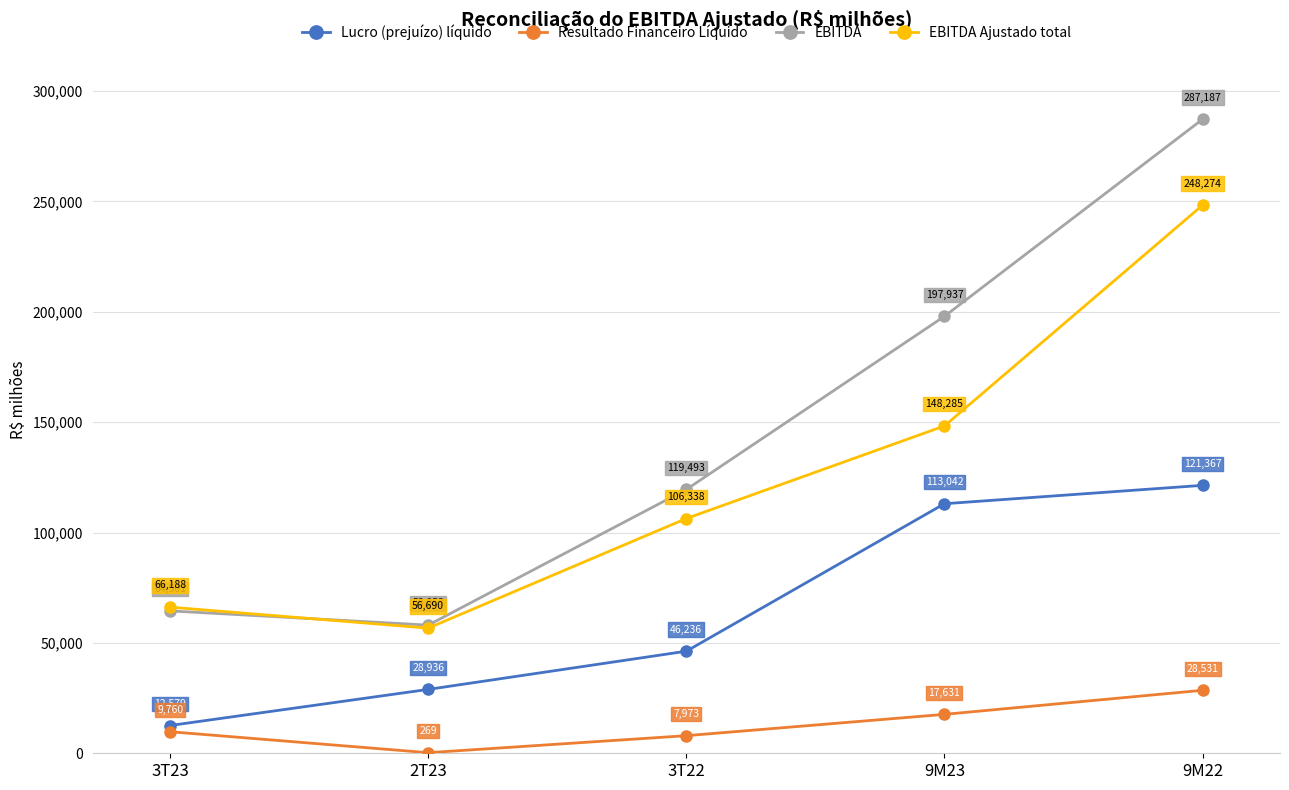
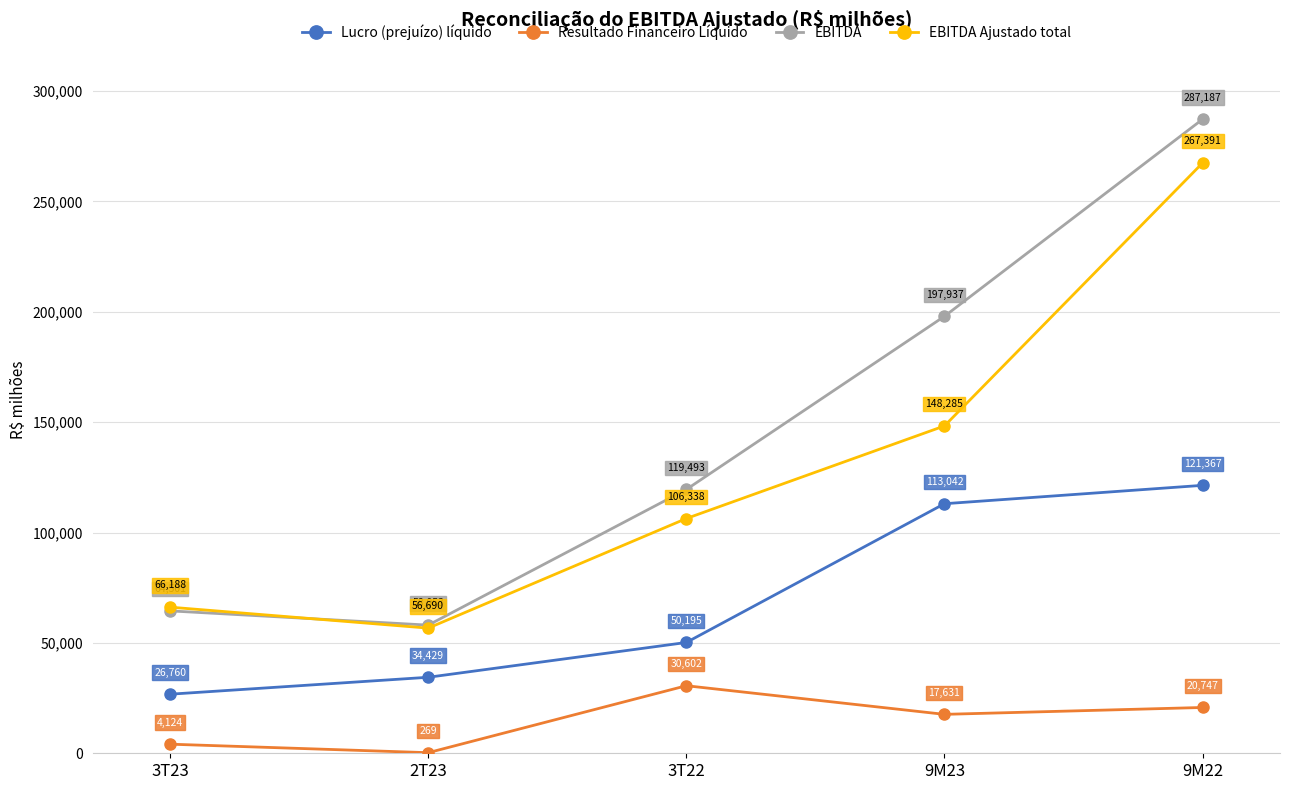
  {
    "Lucro (prejuízo) líquido": {
-     "3T23": "12,579",
-     "2T23": "28,936",
-     "3T22": "46,236"
+     "3T23": "26,760",
+     "2T23": "34,429",
+     "3T22": "50,195"
    },
    "Resultado Financeiro Líquido": {
-     "3T23": "9,760",
-     "3T22": "7,973",
-     "9M22": "28,531"
+     "3T23": "4,124",
+     "3T22": "30,602",
+     "9M22": "20,747"
    },
    "EBITDA Ajustado total": {
-     "9M22": "248,274"
+     "9M22": "267,391"
    }
  }
